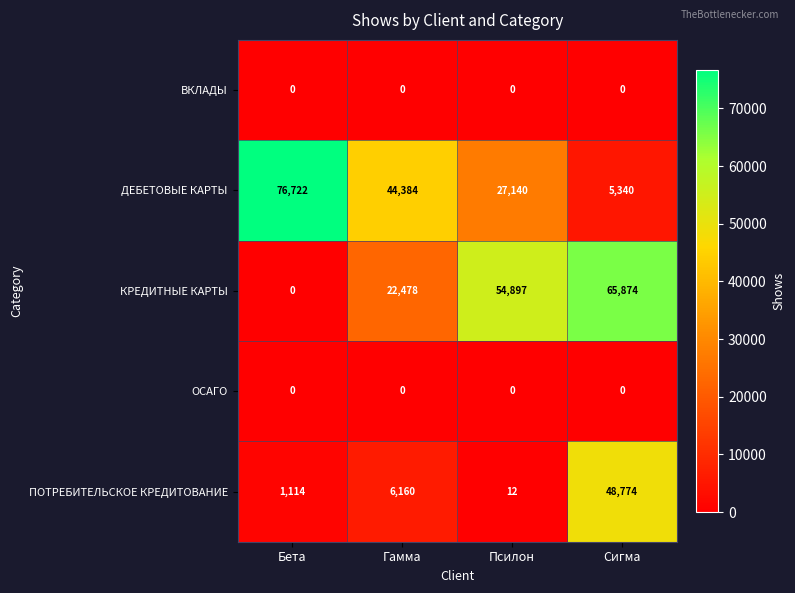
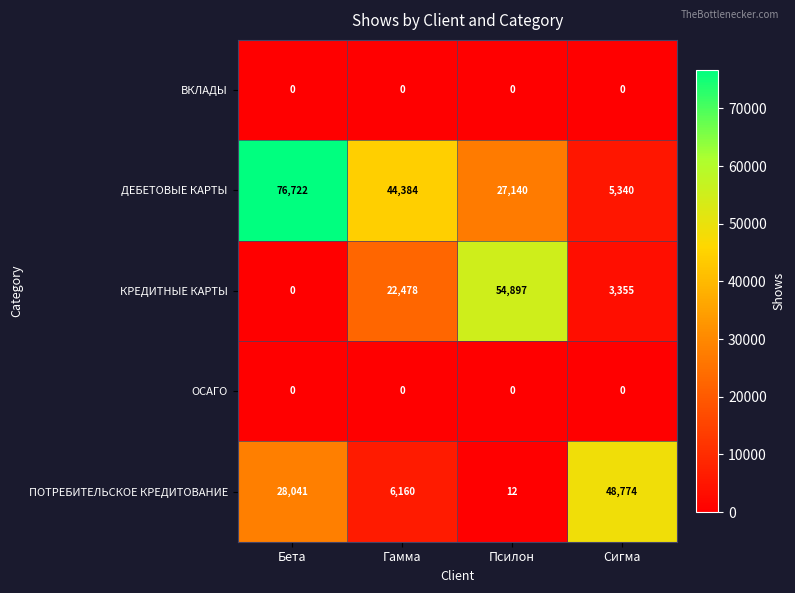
  {
    "ВКЛАДЫ": {
      "Бета": "0",
      "Гамма": "0",
      "Псилон": "0",
      "Сигма": "0"
    },
    "ДЕБЕТОВЫЕ КАРТЫ": {
      "Бета": "76,722",
      "Гамма": "44,384",
      "Псилон": "27,140",
      "Сигма": "5,340"
    },
    "КРЕДИТНЫЕ КАРТЫ": {
      "Бета": "0",
      "Гамма": "22,478",
      "Псилон": "54,897",
-     "Сигма": "65,874"
+     "Сигма": "3,355"
    },
    "ОСАГО": {
      "Бета": "0",
      "Гамма": "0",
      "Псилон": "0",
      "Сигма": "0"
    },
    "ПОТРЕБИТЕЛЬСКОЕ КРЕДИТОВАНИЕ": {
-     "Бета": "1,114",
+     "Бета": "28,041",
      "Гамма": "6,160",
      "Псилон": "12",
      "Сигма": "48,774"
    }
  }
